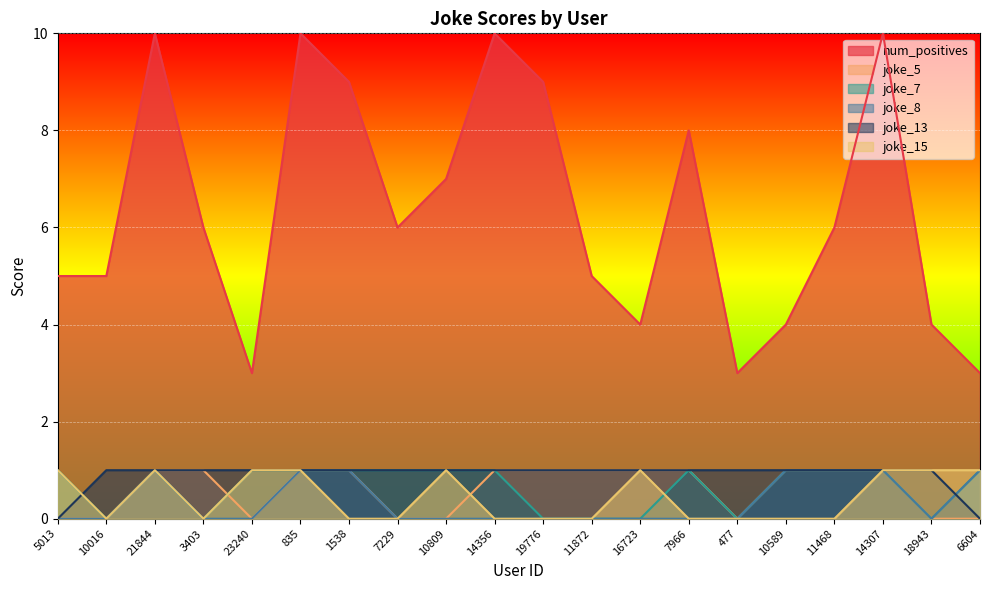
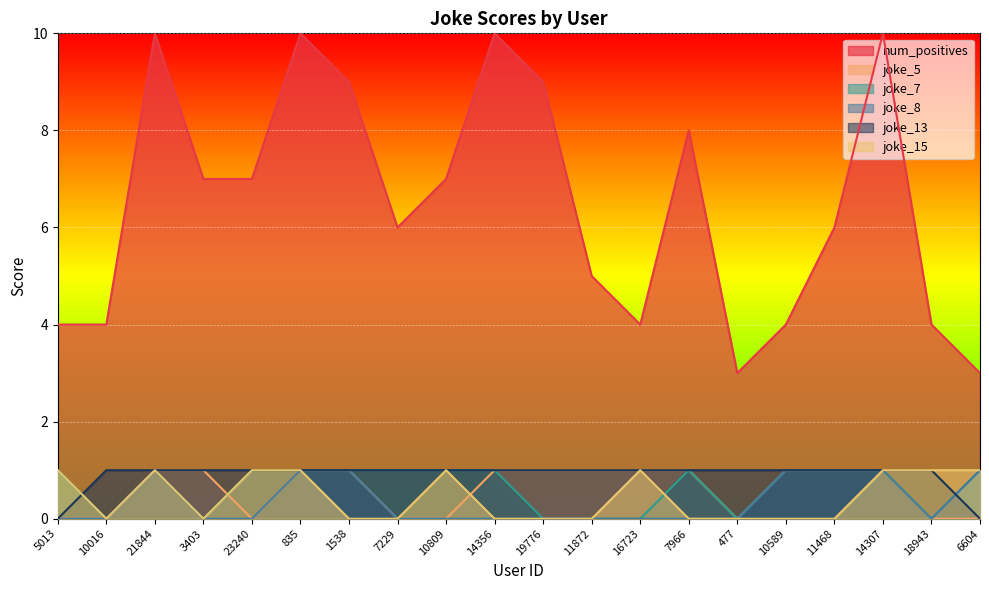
  {
    "num_positives": {
-     "5013": 5,
-     "10016": 5,
+     "5013": 4,
+     "10016": 4,
      "21844": 10,
-     "3403": 6,
-     "23240": 3,
+     "3403": 7,
+     "23240": 7,
      "835": 10,
      "1538": 9,
      "7229": 6,
      "10809": 7,
      "14356": 10,
      "19776": 9,
      "11872": 5,
      "16723": 4,
      "7966": 8,
      "477": 3,
      "10589": 4,
      "11468": 6,
      "14307": 10,
      "18943": 4,
      "6604": 3
    },
    "joke_13": {
      "10016": 1,
      "477": 1
    }
  }
